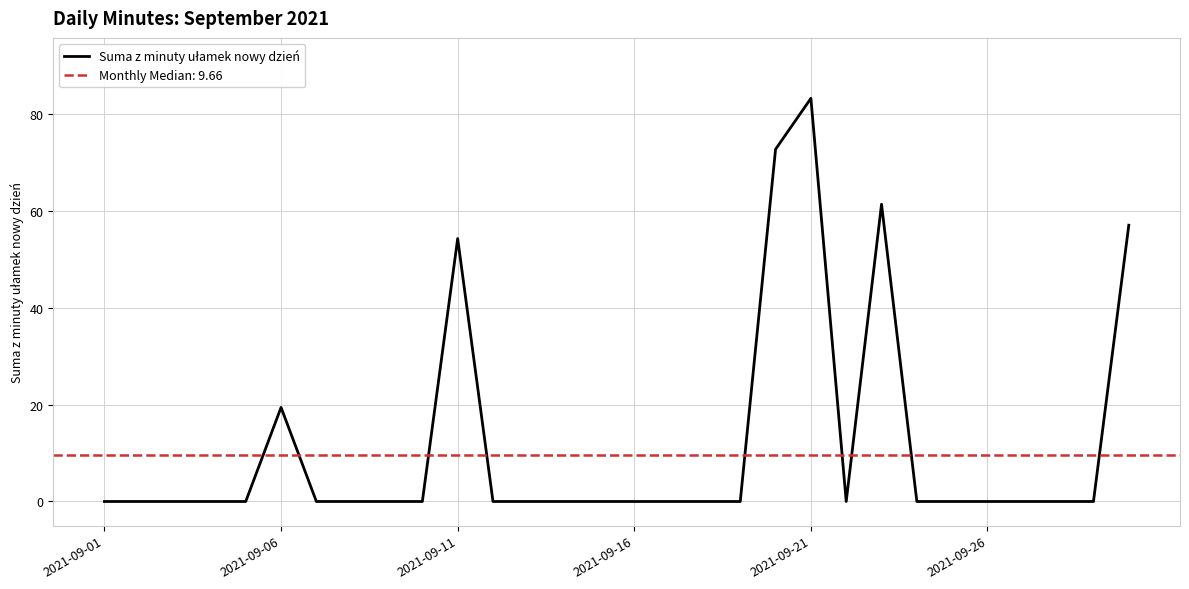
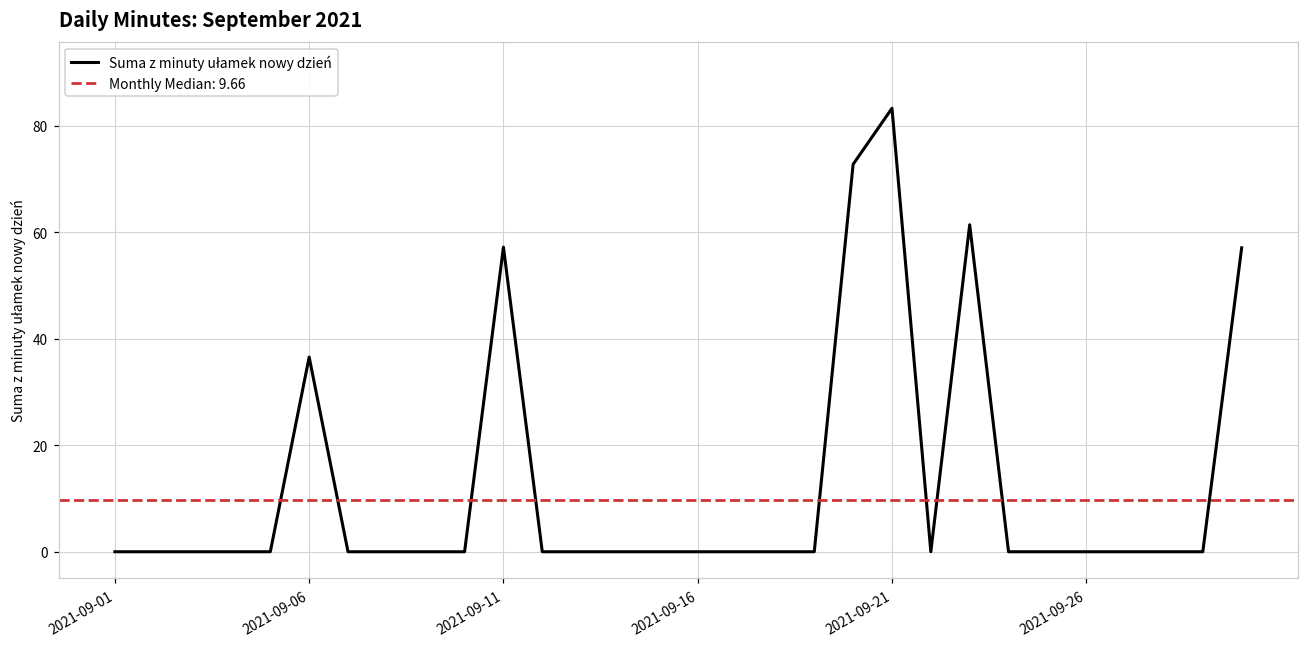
  {
    "2021-09-01": 0,
-   "2021-09-06": 19,
-   "2021-09-11": 54,
+   "2021-09-06": 37,
+   "2021-09-11": 57,
    "2021-09-16": 0,
    "2021-09-21": 83,
    "2021-09-26": 0
  }
